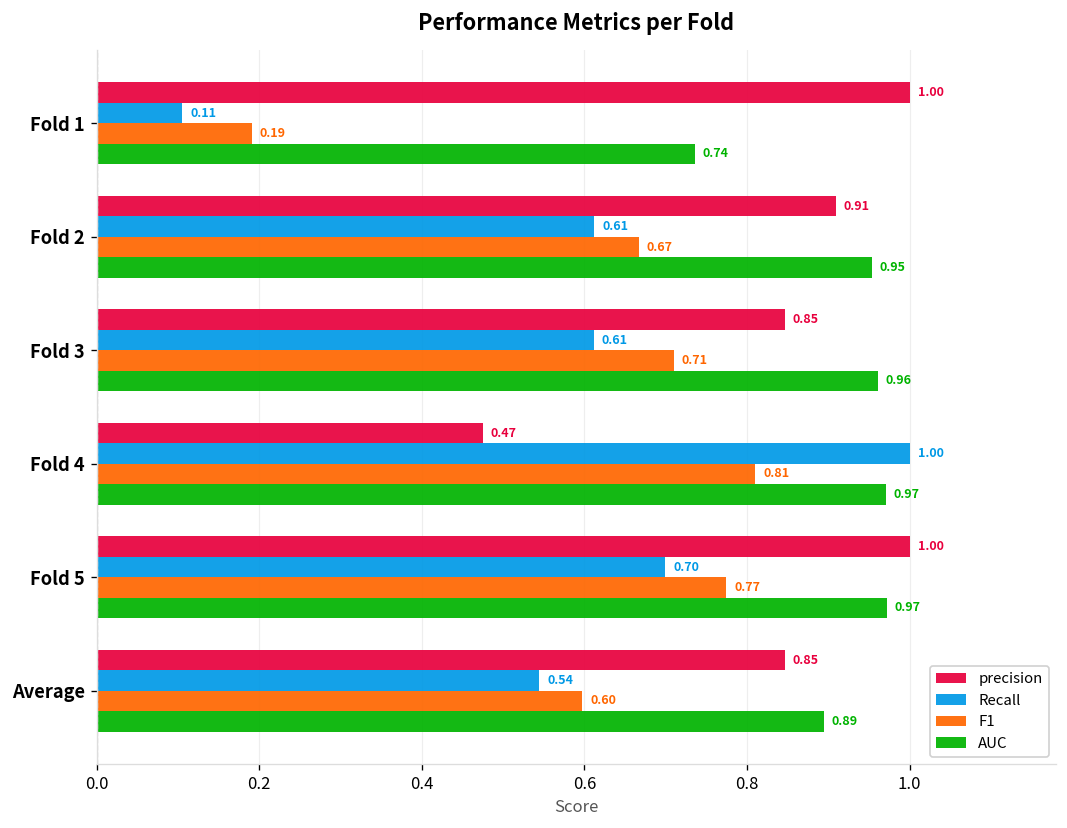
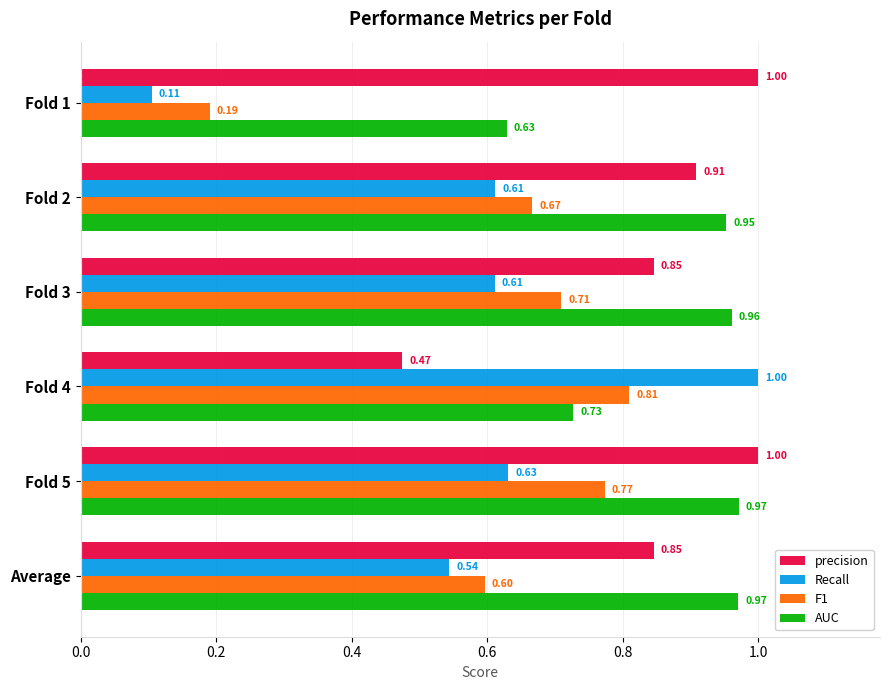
  {
    "precision": {
      "Fold 1": 1.00,
      "Fold 2": 0.91,
      "Fold 3": 0.85,
      "Fold 4": 0.47,
      "Fold 5": 1.00,
      "Average": 0.85
    },
    "Recall": {
      "Fold 1": 0.11,
      "Fold 2": 0.61,
      "Fold 3": 0.61,
      "Fold 4": 1.00,
-     "Fold 5": 0.70,
+     "Fold 5": 0.63,
      "Average": 0.54
    },
    "F1": {
      "Fold 1": 0.19,
      "Fold 2": 0.67,
      "Fold 3": 0.71,
      "Fold 4": 0.81,
      "Fold 5": 0.77,
      "Average": 0.60
    },
    "AUC": {
-     "Fold 1": 0.74,
+     "Fold 1": 0.63,
      "Fold 2": 0.95,
      "Fold 3": 0.96,
-     "Fold 4": 0.97,
+     "Fold 4": 0.73,
      "Fold 5": 0.97,
-     "Average": 0.89
+     "Average": 0.97
    }
  }
